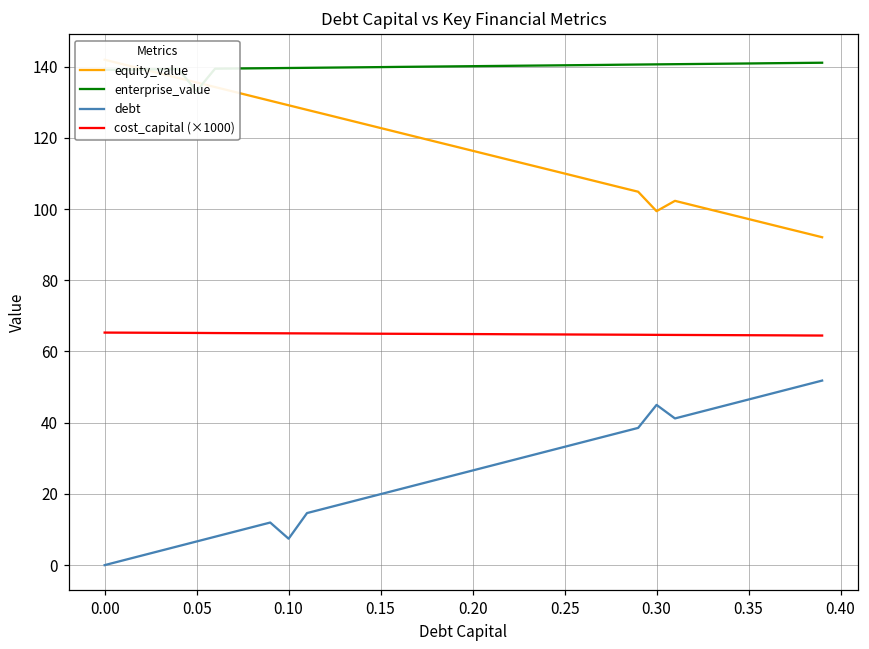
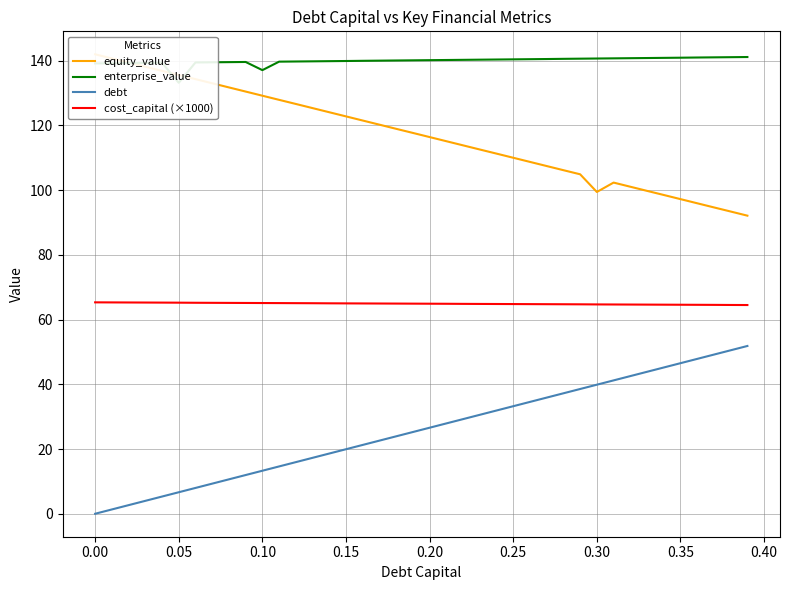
  {
    "equity_value": {
      "0.10": 129,
      "0.15": 123,
      "0.20": 116,
      "0.25": 110,
      "0.30": 99,
      "0.35": 97
    },
    "enterprise_value": {
-     "0.10": 140,
+     "0.10": 137,
      "0.15": 140,
      "0.20": 140,
      "0.25": 140,
      "0.30": 141,
      "0.35": 141
    },
    "debt": {
      "0.00": 0,
      "0.05": 7,
-     "0.10": 7,
+     "0.10": 13,
      "0.15": 20,
      "0.20": 27,
      "0.25": 33,
-     "0.30": 45,
+     "0.30": 40,
      "0.35": 47
    },
    "cost_capital (×1000)": {
      "0.00": 65,
      "0.05": 65,
      "0.10": 65,
      "0.15": 65,
      "0.20": 65,
      "0.25": 65,
      "0.30": 65,
      "0.35": 65
    }
  }
